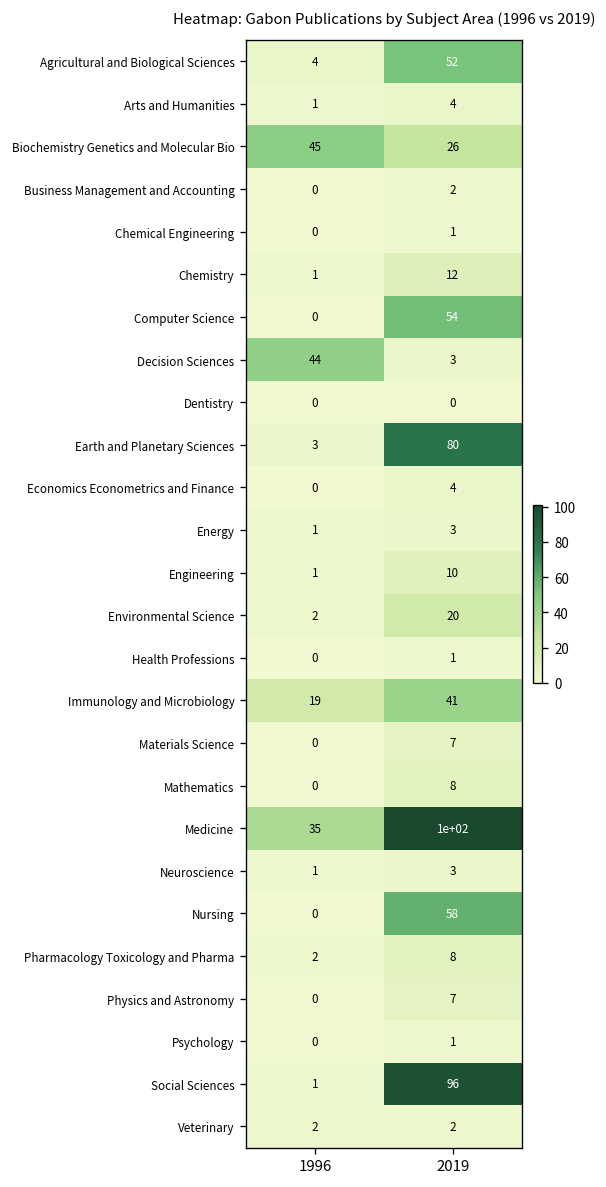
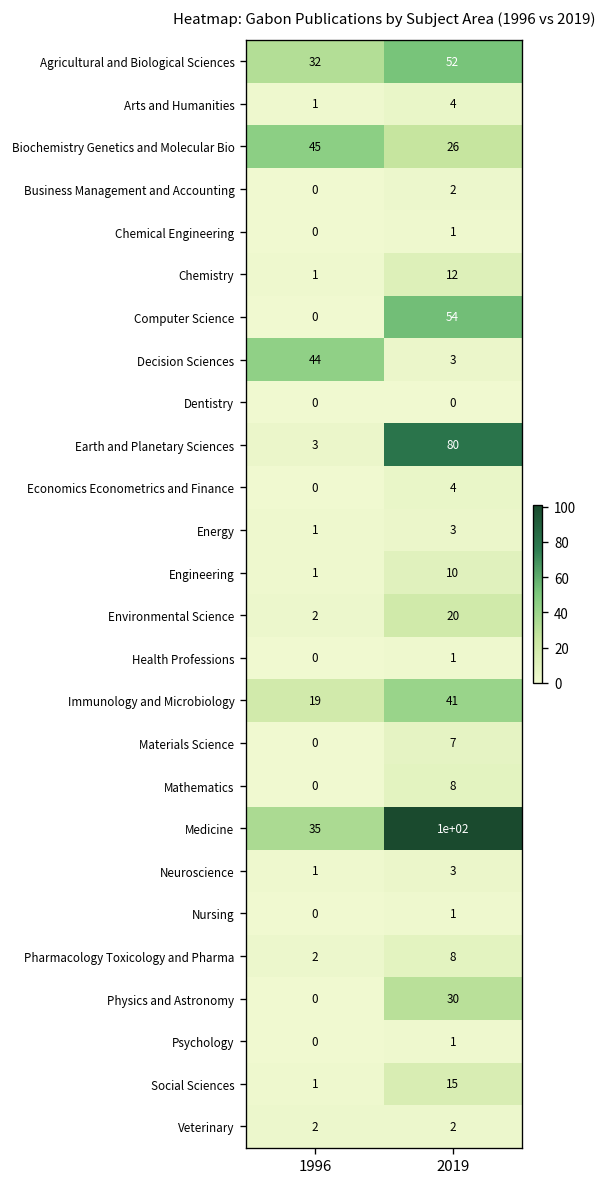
  {
    "Agricultural and Biological Sciences": {
-     "1996": "4",
+     "1996": "32",
      "2019": "52"
    },
    "Arts and Humanities": {
      "1996": "1",
      "2019": "4"
    },
    "Biochemistry Genetics and Molecular Bio": {
      "1996": "45",
      "2019": "26"
    },
    "Business Management and Accounting": {
      "1996": "0",
      "2019": "2"
    },
    "Chemical Engineering": {
      "1996": "0",
      "2019": "1"
    },
    "Chemistry": {
      "1996": "1",
      "2019": "12"
    },
    "Computer Science": {
      "1996": "0",
      "2019": "54"
    },
    "Decision Sciences": {
      "1996": "44",
      "2019": "3"
    },
    "Dentistry": {
      "1996": "0",
      "2019": "0"
    },
    "Earth and Planetary Sciences": {
      "1996": "3",
      "2019": "80"
    },
    "Economics Econometrics and Finance": {
      "1996": "0",
      "2019": "4"
    },
    "Energy": {
      "1996": "1",
      "2019": "3"
    },
    "Engineering": {
      "1996": "1",
      "2019": "10"
    },
    "Environmental Science": {
      "1996": "2",
      "2019": "20"
    },
    "Health Professions": {
      "1996": "0",
      "2019": "1"
    },
    "Immunology and Microbiology": {
      "1996": "19",
      "2019": "41"
    },
    "Materials Science": {
      "1996": "0",
      "2019": "7"
    },
    "Mathematics": {
      "1996": "0",
      "2019": "8"
    },
    "Medicine": {
      "1996": "35",
      "2019": "1e+02"
    },
    "Neuroscience": {
      "1996": "1",
      "2019": "3"
    },
    "Nursing": {
      "1996": "0",
-     "2019": "58"
+     "2019": "1"
    },
    "Pharmacology Toxicology and Pharma": {
      "1996": "2",
      "2019": "8"
    },
    "Physics and Astronomy": {
      "1996": "0",
-     "2019": "7"
+     "2019": "30"
    },
    "Psychology": {
      "1996": "0",
      "2019": "1"
    },
    "Social Sciences": {
      "1996": "1",
-     "2019": "96"
+     "2019": "15"
    },
    "Veterinary": {
      "1996": "2",
      "2019": "2"
    }
  }
